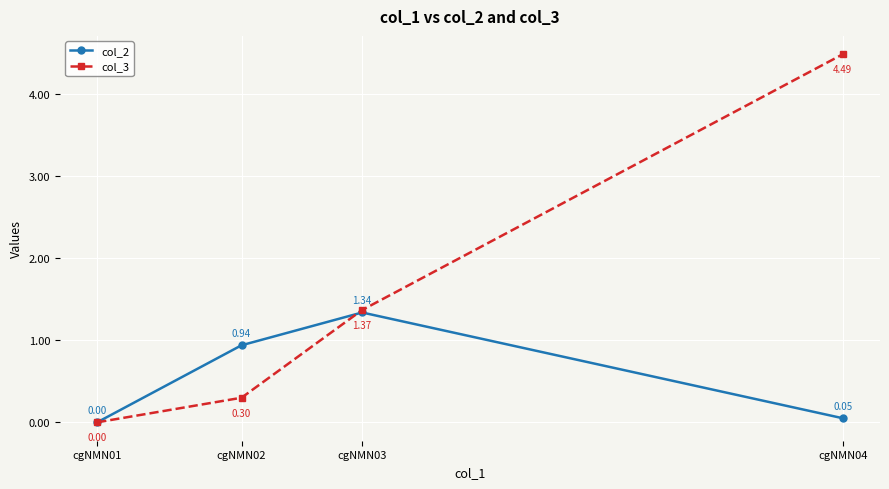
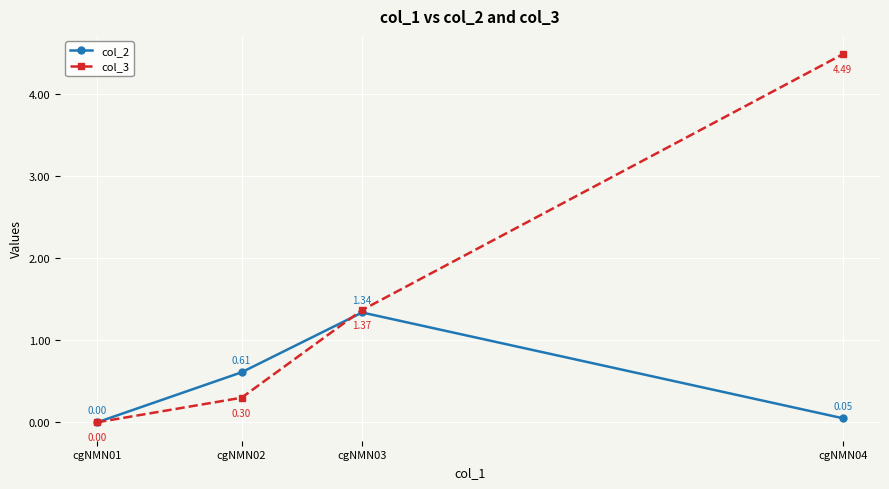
  {
    "col_2": {
-     "cgNMN02": 0.94,
+     "cgNMN02": 0.61,
      "cgNMN04": 0.05
    },
    "col_3": {
      "cgNMN02": 0.30,
      "cgNMN04": 4.49
    }
  }
